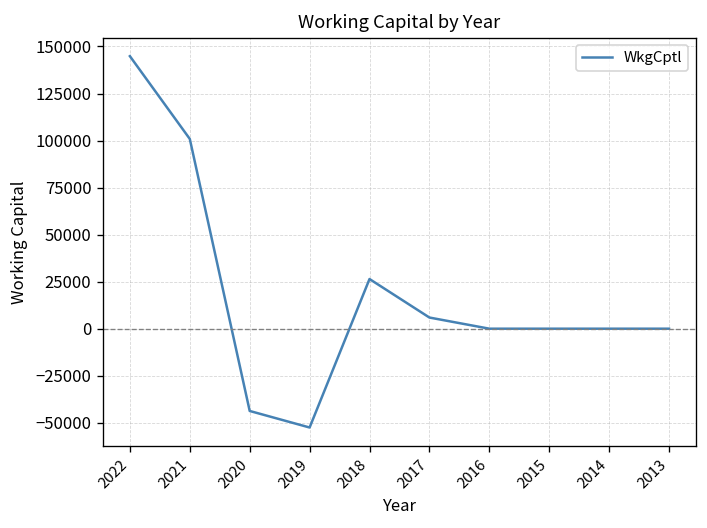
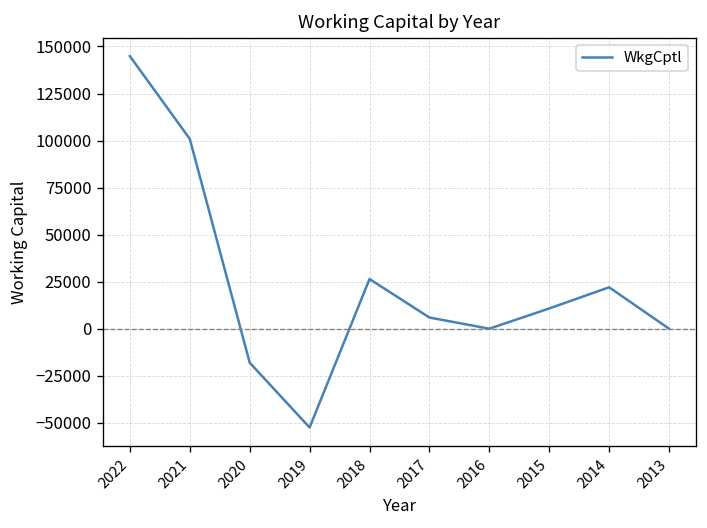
  {
    "2022": 145000,
    "2021": 101000,
-   "2020": -44000,
+   "2020": -18000,
    "2019": -53000,
    "2018": 26000,
    "2017": 6000,
    "2016": 0,
-   "2015": 0,
-   "2014": 0,
+   "2015": 11000,
+   "2014": 22000,
    "2013": 0
  }
